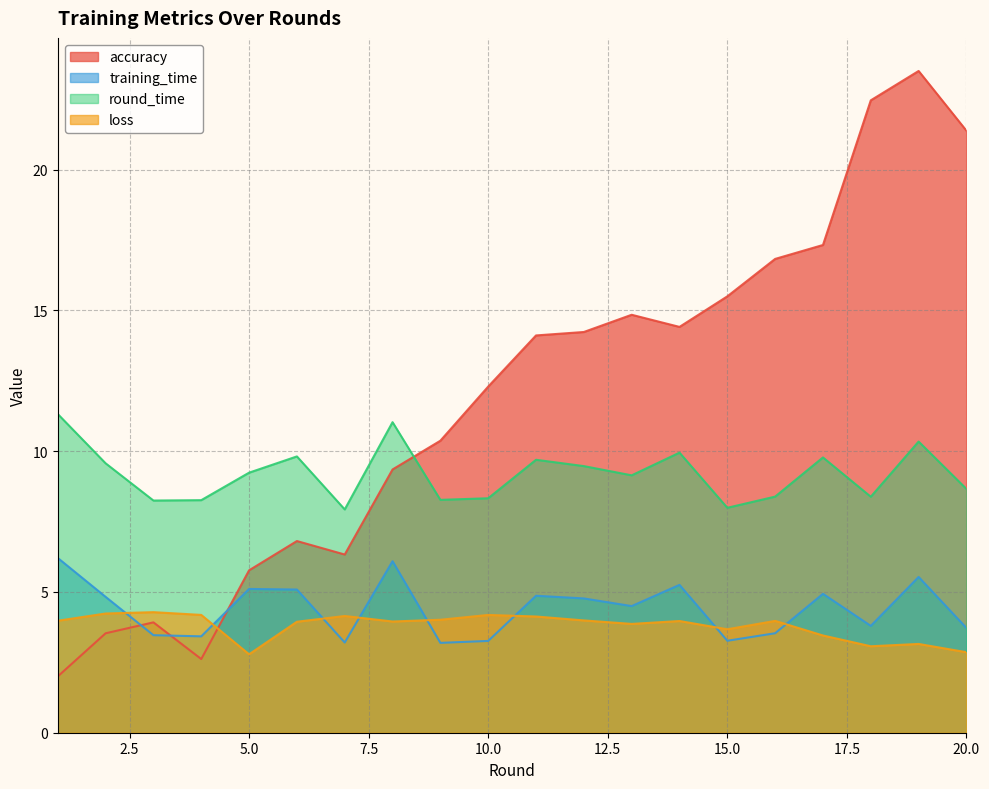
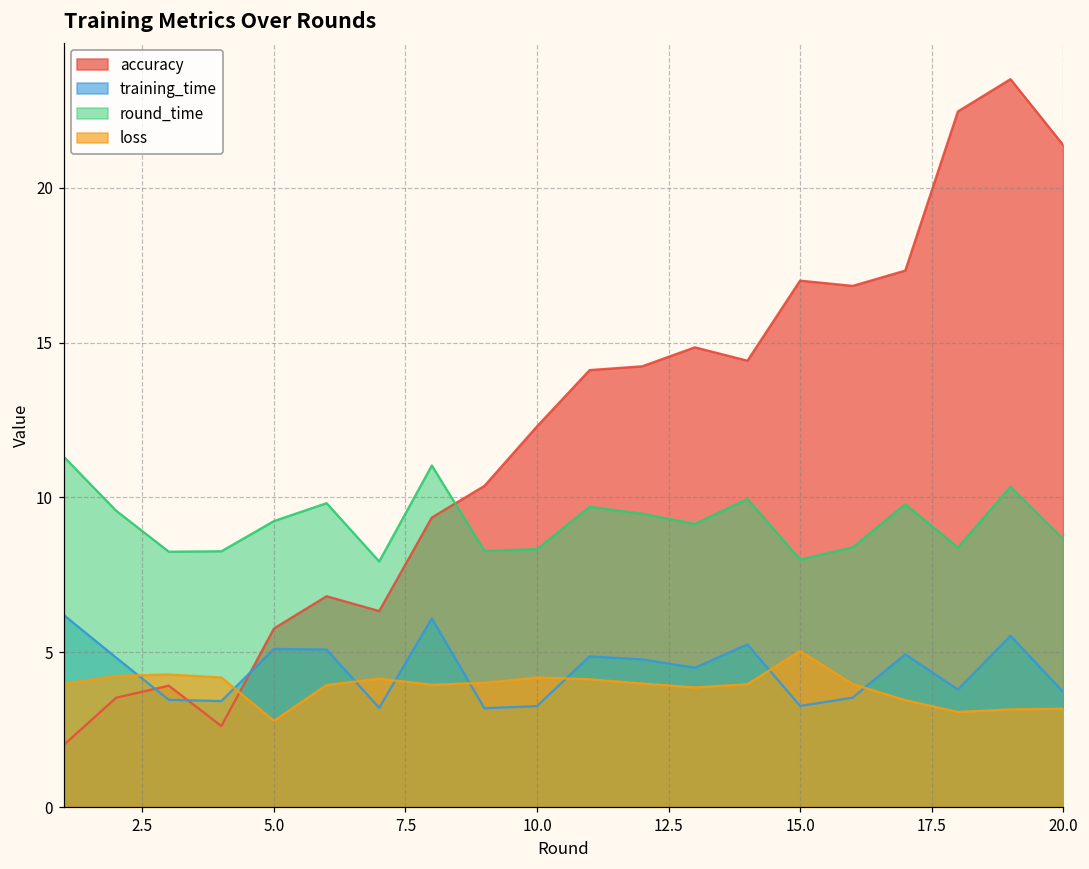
  {
    "accuracy": {
      "5.0": 5.8,
      "10.0": 12.3,
-     "15.0": 15.5,
+     "15.0": 17.0,
      "20.0": 21.4
    },
    "training_time": {
      "5.0": 5.1,
      "10.0": 3.3,
      "15.0": 3.3,
      "20.0": 3.7
    },
    "round_time": {
      "5.0": 9.2,
      "10.0": 8.3,
      "15.0": 8.0,
      "20.0": 8.7
    },
    "loss": {
      "5.0": 2.8,
      "10.0": 4.2,
-     "15.0": 3.7,
-     "20.0": 2.9
+     "15.0": 5.0,
+     "20.0": 3.2
    }
  }
